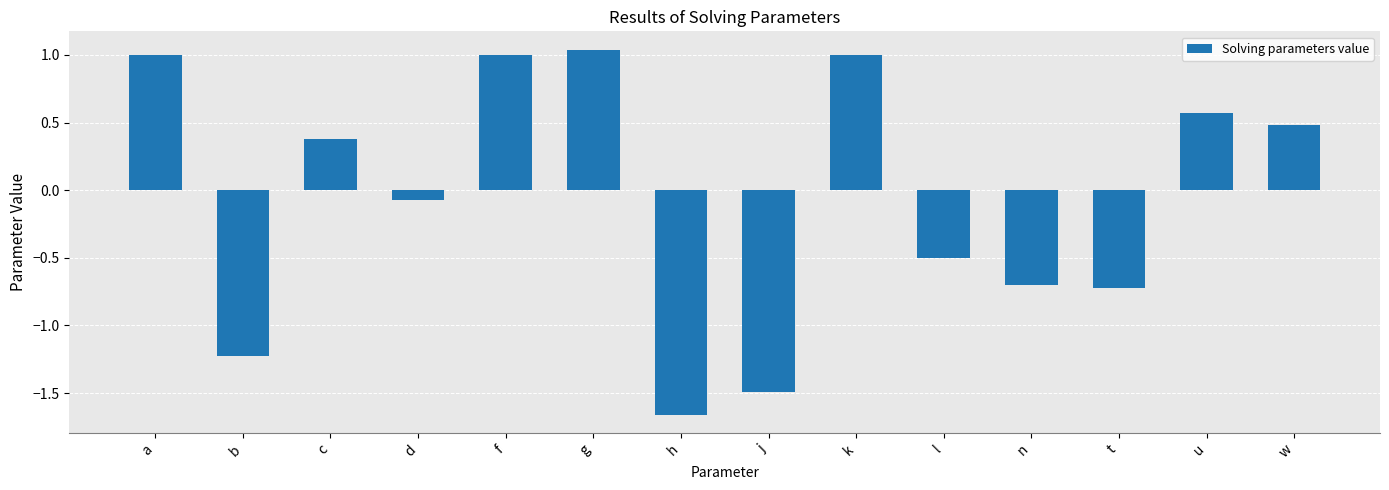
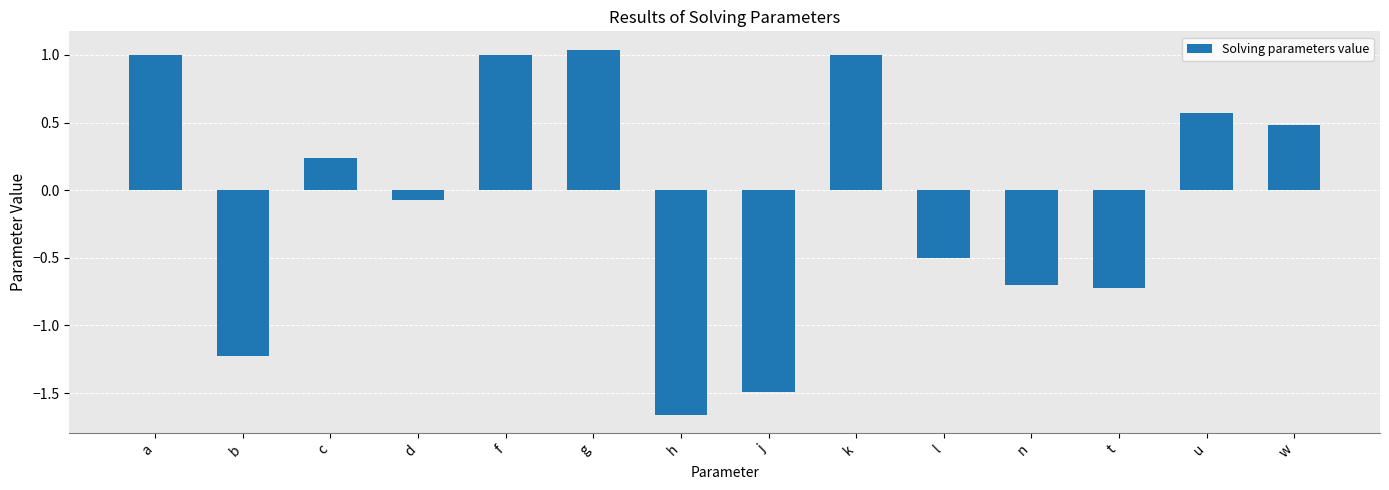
  {
    "a": 1.00,
    "b": -1.23,
-   "c": 0.38,
+   "c": 0.24,
    "d": -0.07,
    "f": 1.00,
    "g": 1.04,
    "h": -1.66,
    "j": -1.49,
    "k": 1.00,
    "l": -0.50,
    "n": -0.70,
    "t": -0.72,
    "u": 0.57,
    "w": 0.48
  }
